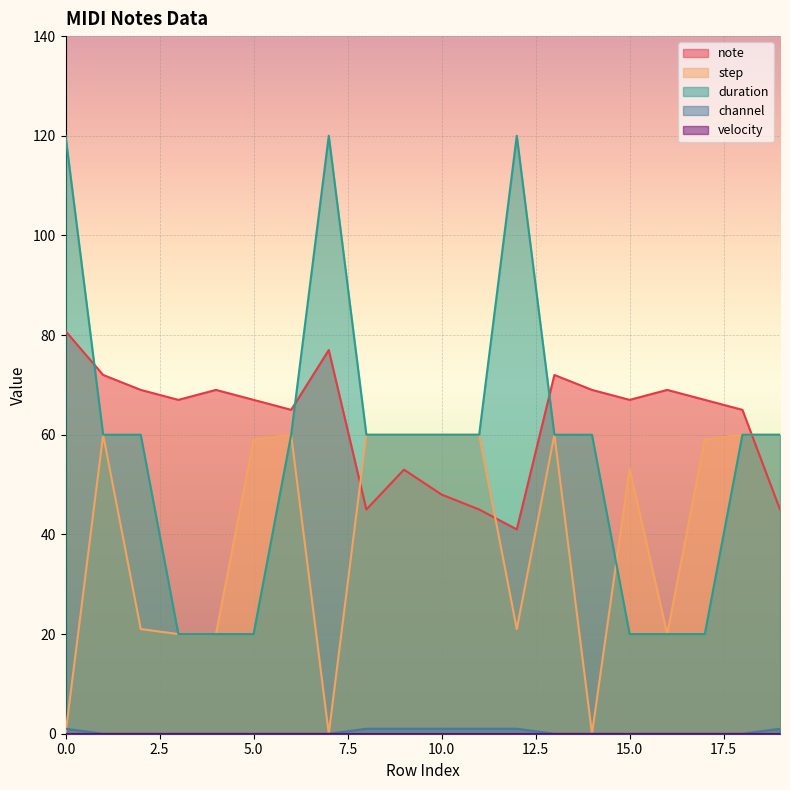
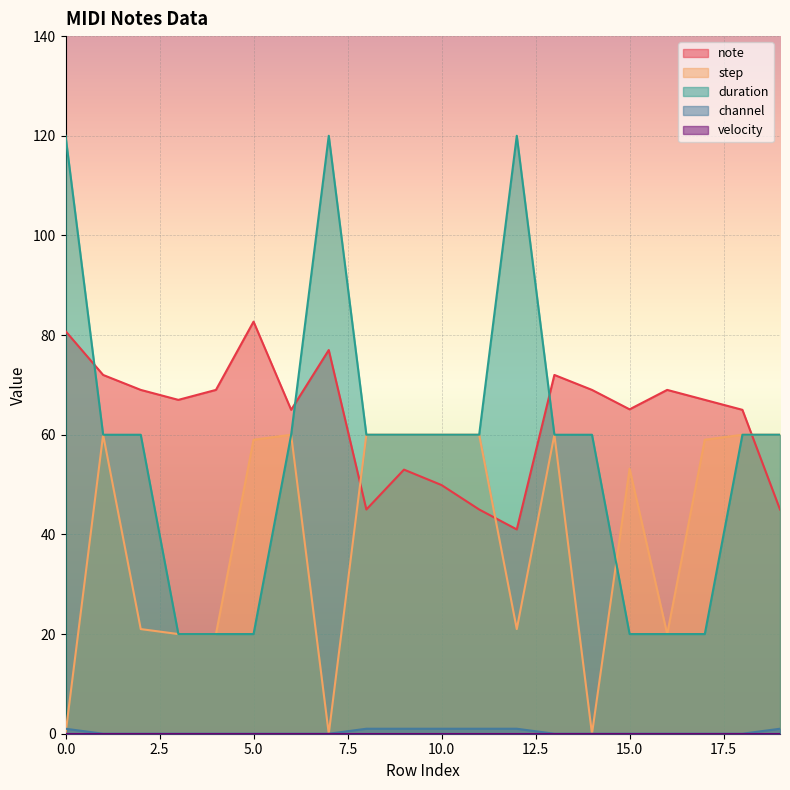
  {
    "note": {
      "0.0": 81,
-     "5.0": 67,
-     "10.0": 48,
-     "15.0": 67
+     "5.0": 83,
+     "10.0": 50,
+     "15.0": 65
    },
    "step": {
      "5.0": 59,
      "15.0": 53
    },
    "velocity": {
      "10.0": 0
    }
  }
